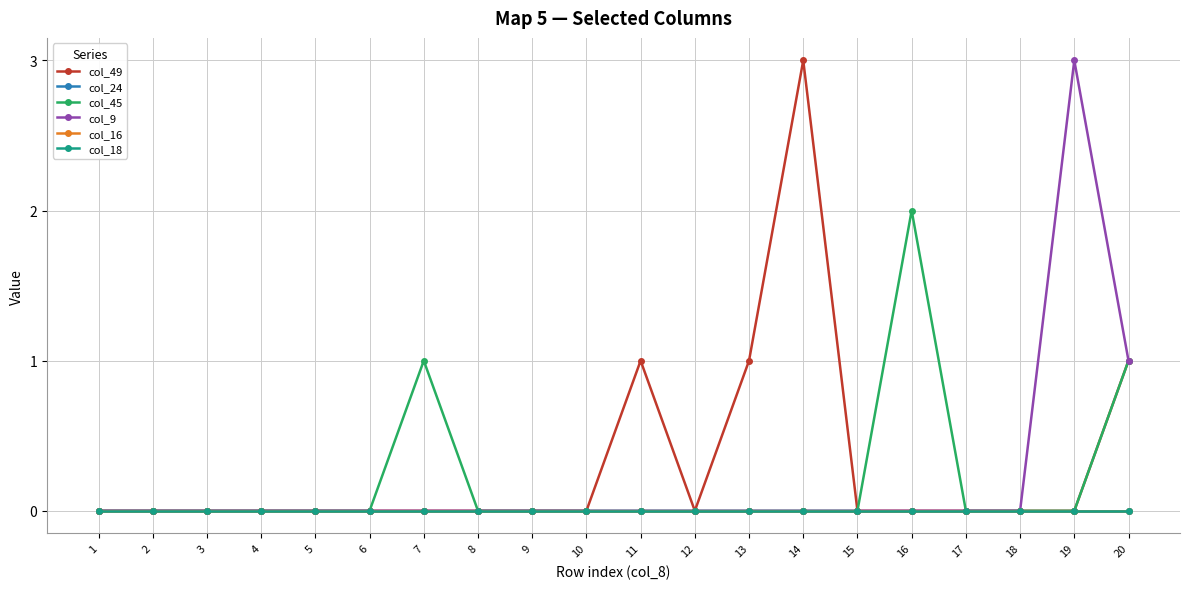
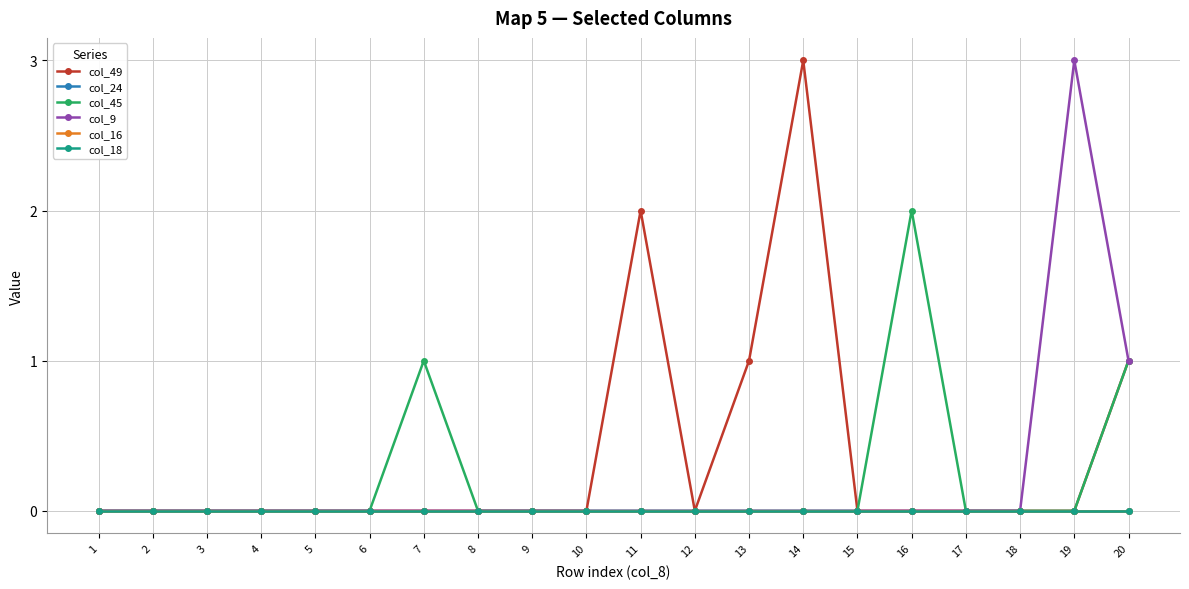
  {
    "col_49": {
-     "11": 1,
+     "11": 2,
      "13": 1,
      "14": 3
    },
    "col_9": {
      "19": 3
    }
  }
